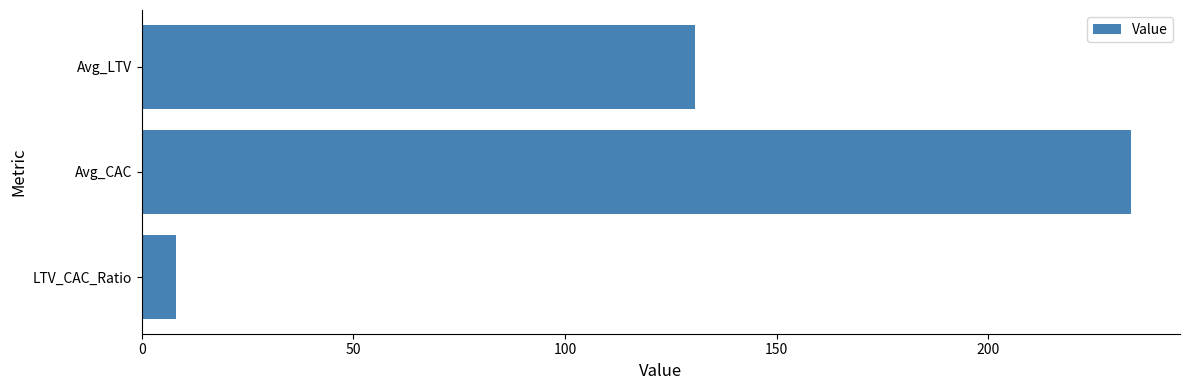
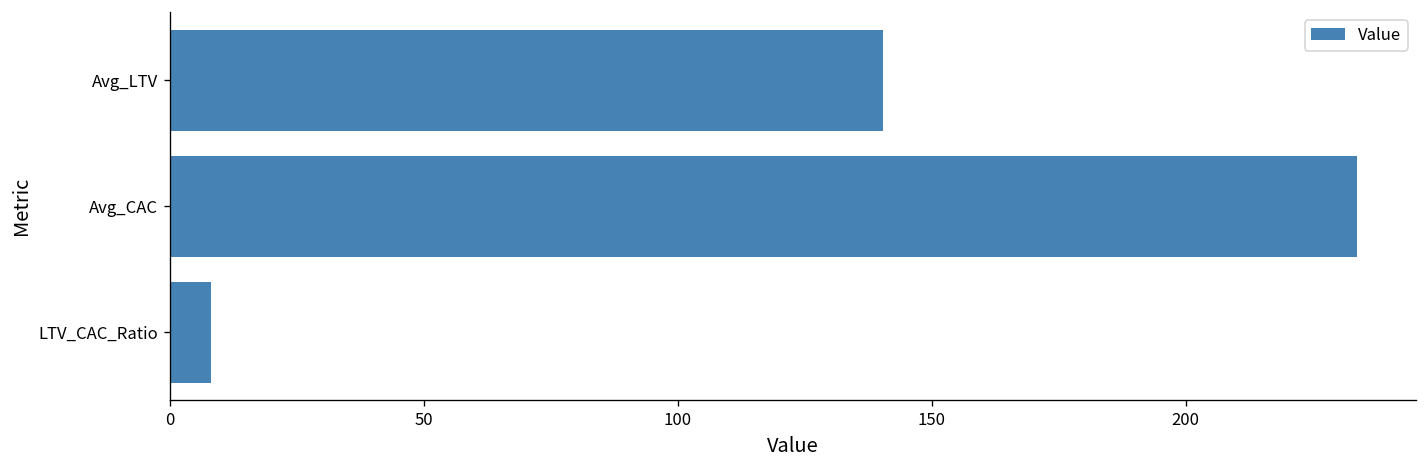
  {
-   "Avg_LTV": 131,
+   "Avg_LTV": 140,
    "Avg_CAC": 234,
    "LTV_CAC_Ratio": 8
  }
